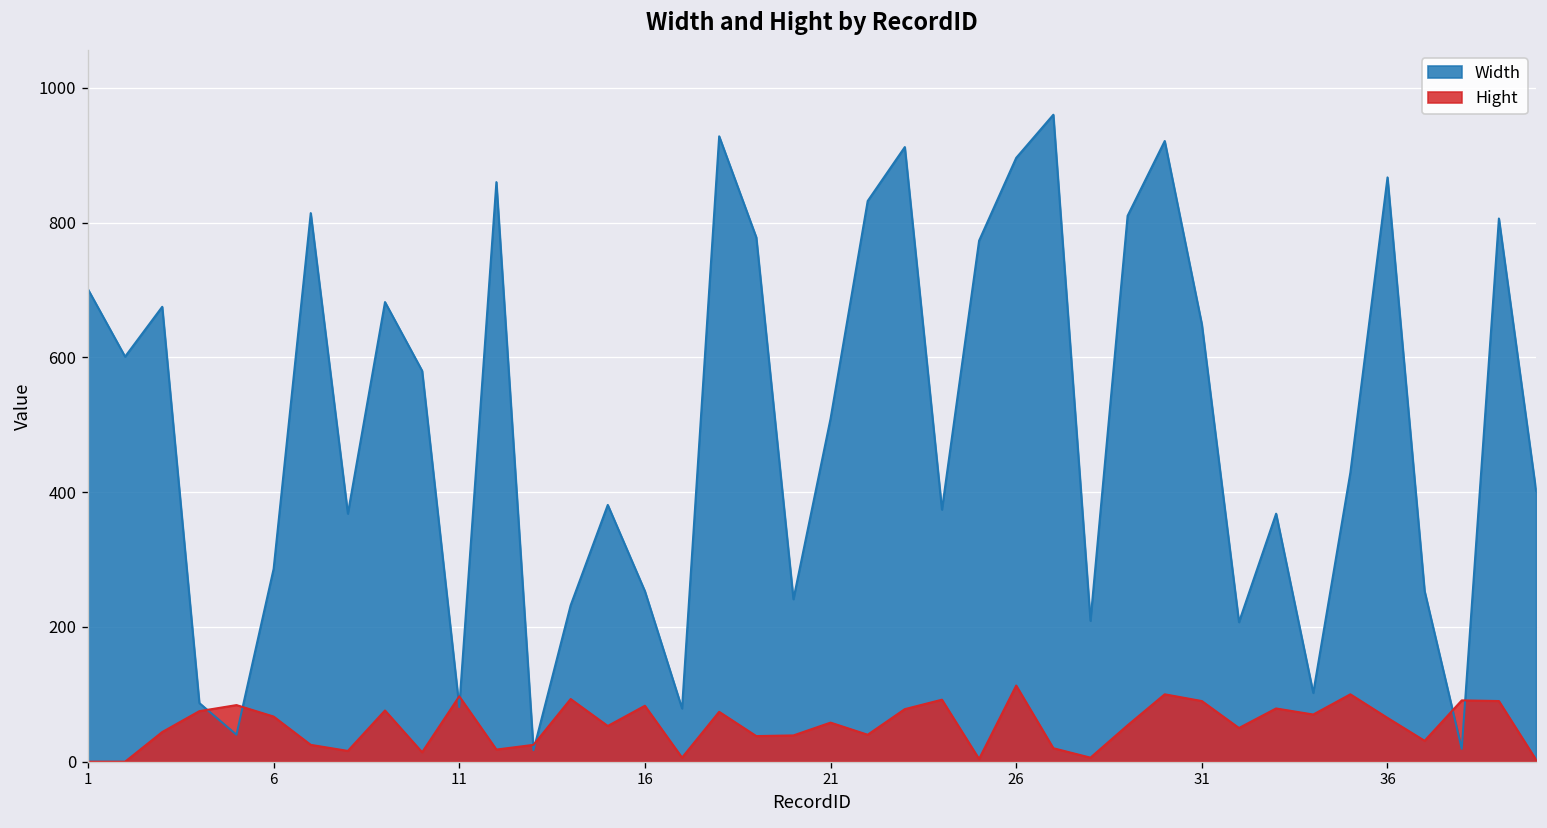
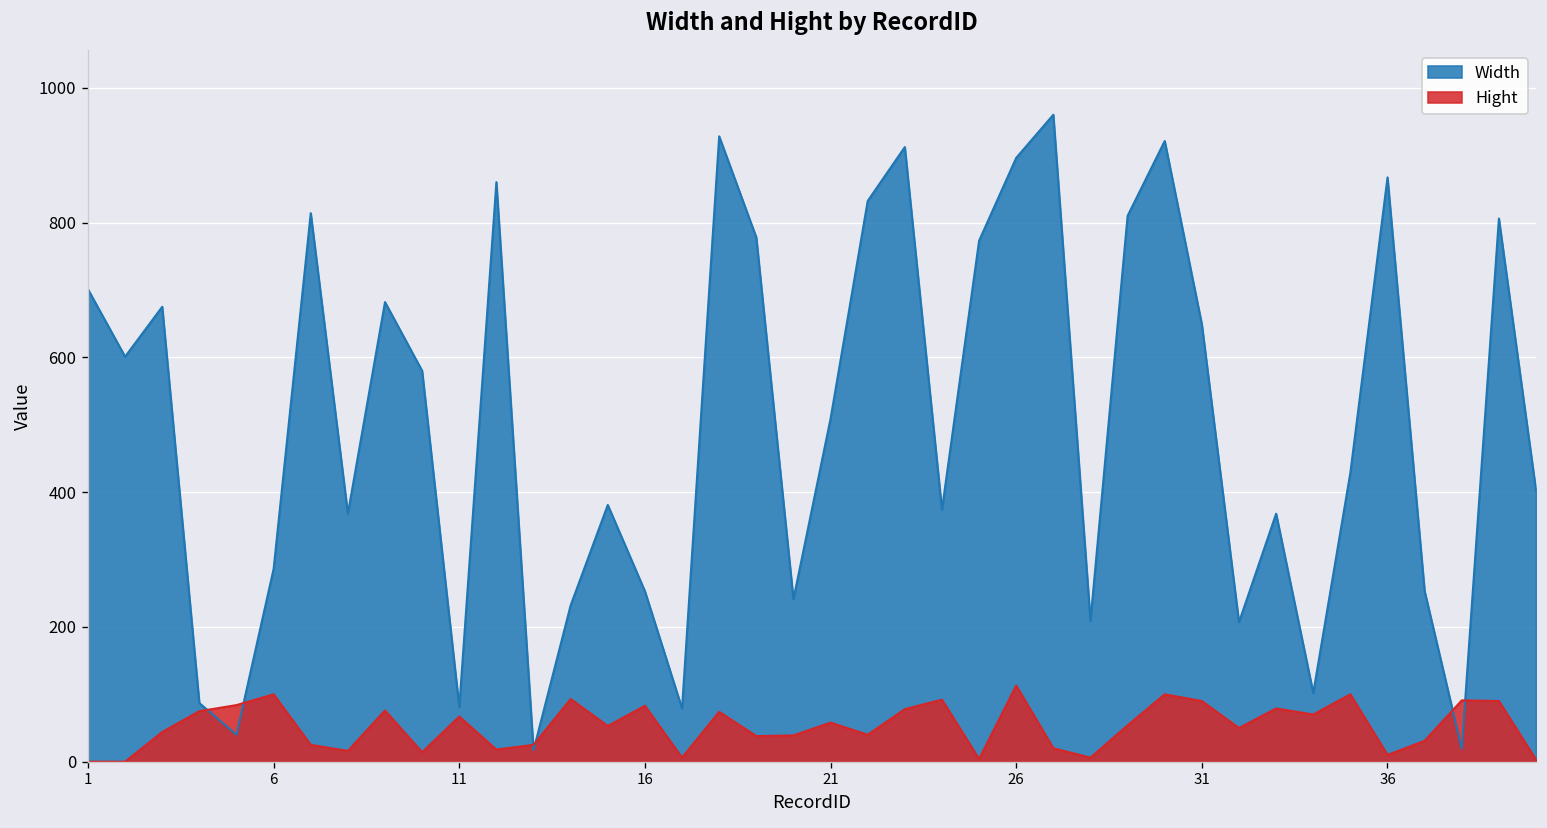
  {
    "Width": {
      "1": 700,
      "6": 290,
      "11": 80,
      "16": 250,
      "21": 510,
      "26": 900,
      "31": 650,
      "36": 870
    },
    "Hight": {
      "1": 0,
-     "6": 70,
-     "11": 100,
+     "6": 100,
+     "11": 70,
      "16": 80,
      "21": 60,
      "26": 110,
      "31": 90,
-     "36": 70
+     "36": 10
    }
  }
